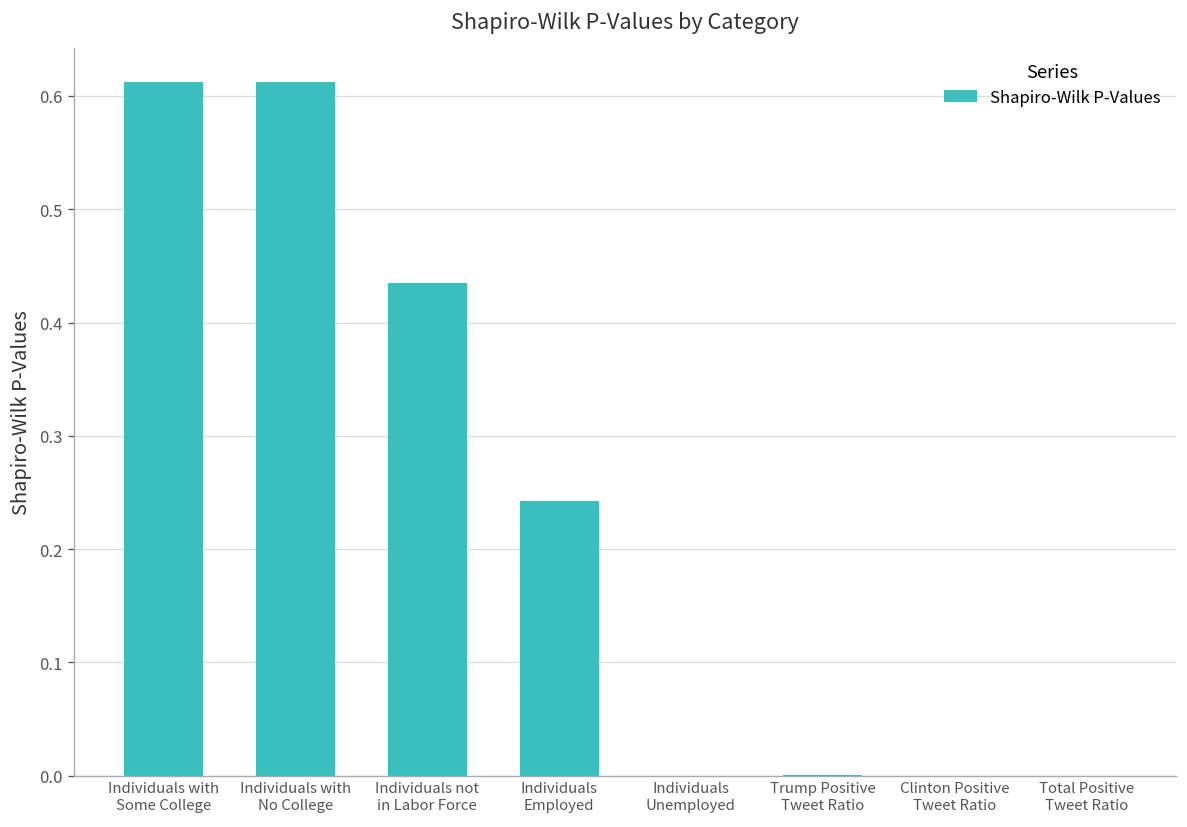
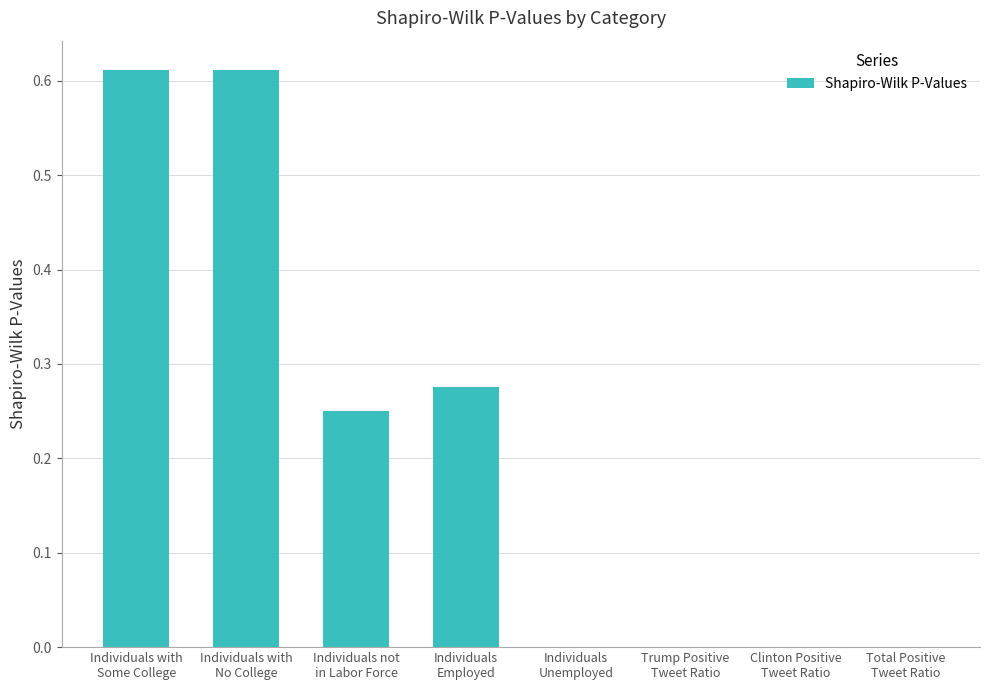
  {
    "Individuals with Some College": 0.61,
    "Individuals with No College": 0.61,
-   "Individuals not in Labor Force": 0.44,
-   "Individuals Employed": 0.24
+   "Individuals not in Labor Force": 0.25,
+   "Individuals Employed": 0.28
  }
